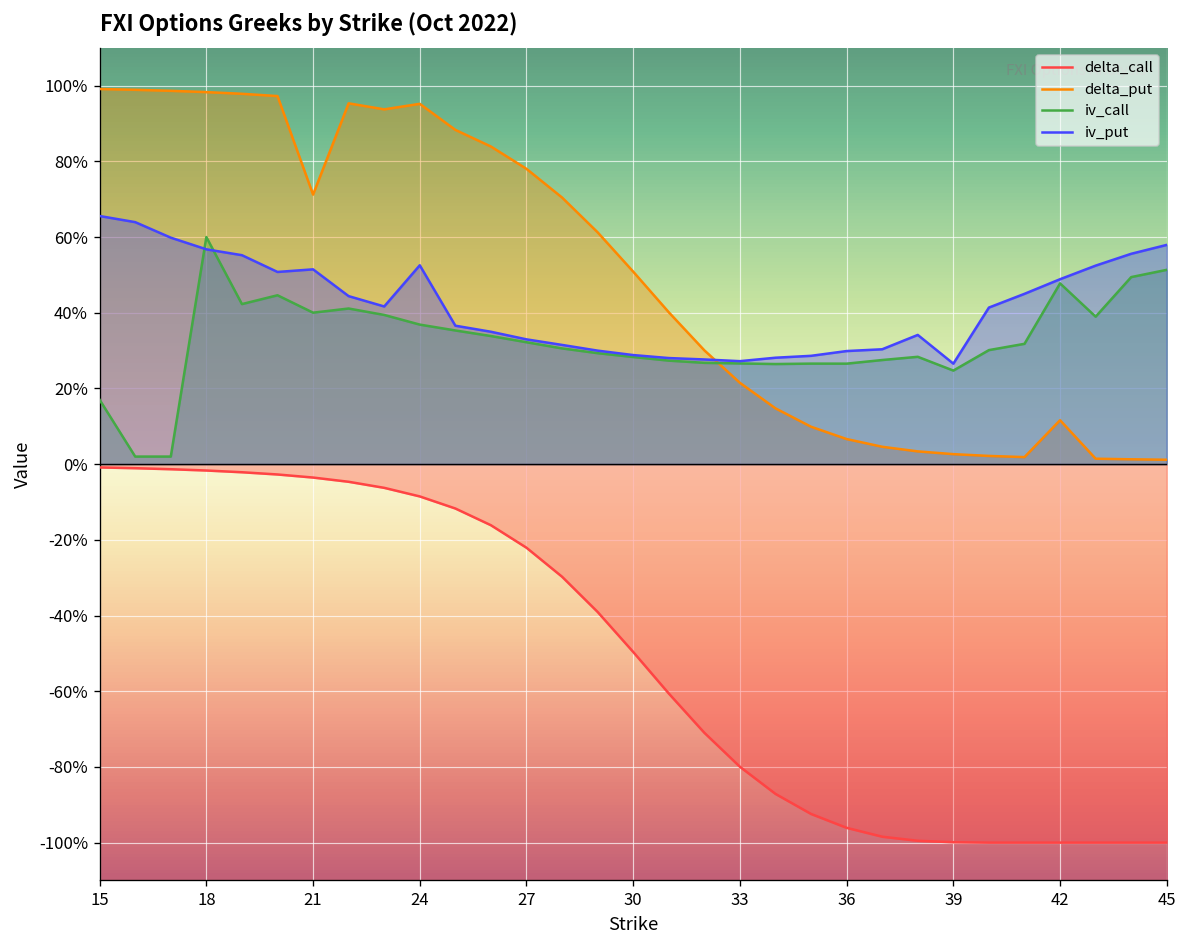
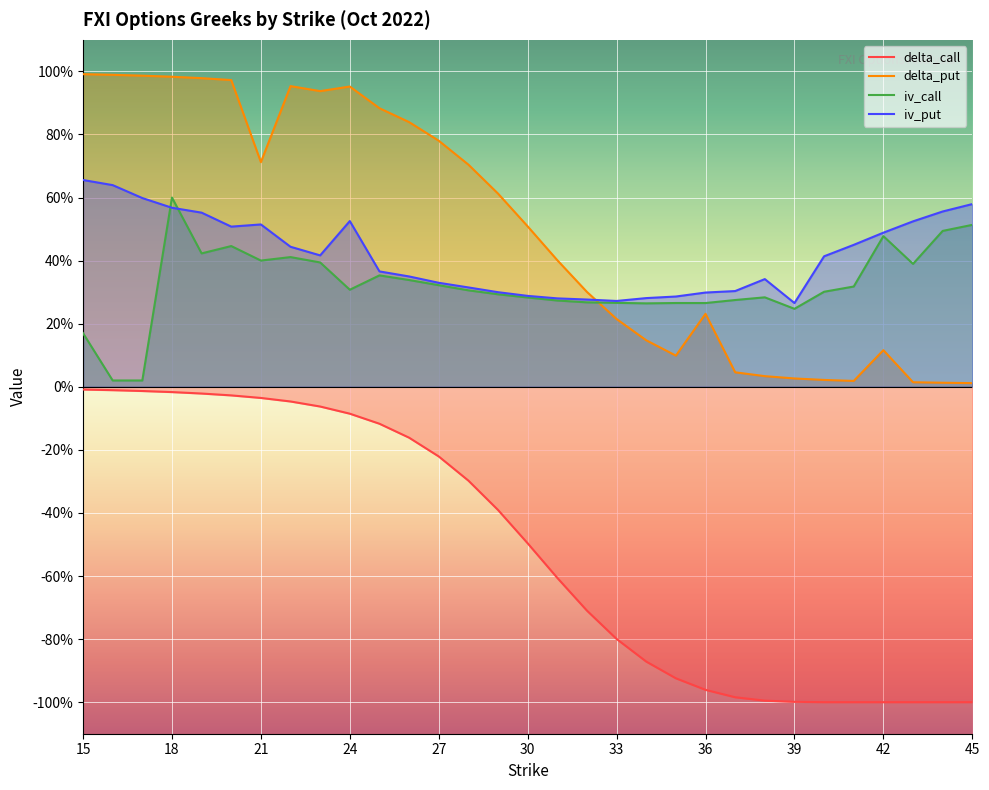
  {
    "delta_put": {
      "15": "99%",
      "18": "98%",
      "21": "71%",
      "24": "95%",
      "27": "78%",
      "30": "51%",
      "33": "21%",
-     "36": "7%",
+     "36": "23%",
      "39": "3%",
      "42": "12%",
      "45": "1%"
    },
    "iv_call": {
      "15": "17%",
      "18": "60%",
      "21": "40%",
-     "24": "37%",
+     "24": "31%",
      "36": "27%",
      "39": "25%",
      "42": "48%",
      "45": "51%"
    },
    "iv_put": {
      "15": "66%",
      "18": "57%",
      "21": "51%",
      "24": "53%",
      "36": "30%",
      "39": "27%",
      "42": "49%",
      "45": "58%"
    }
  }
